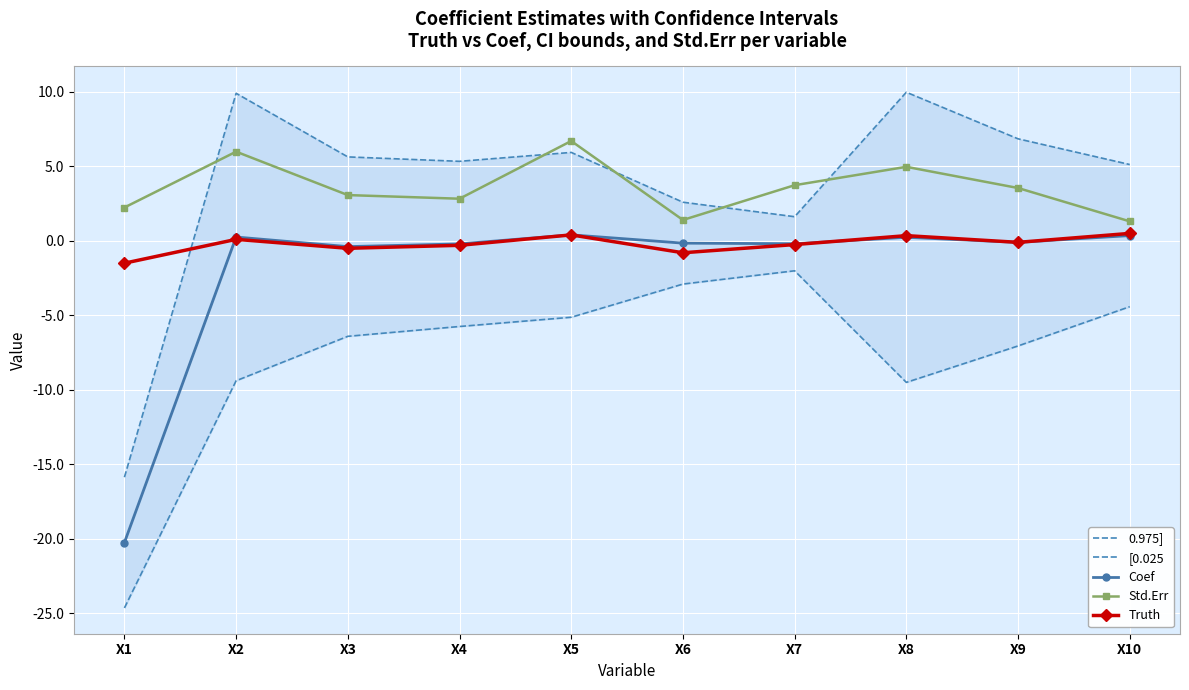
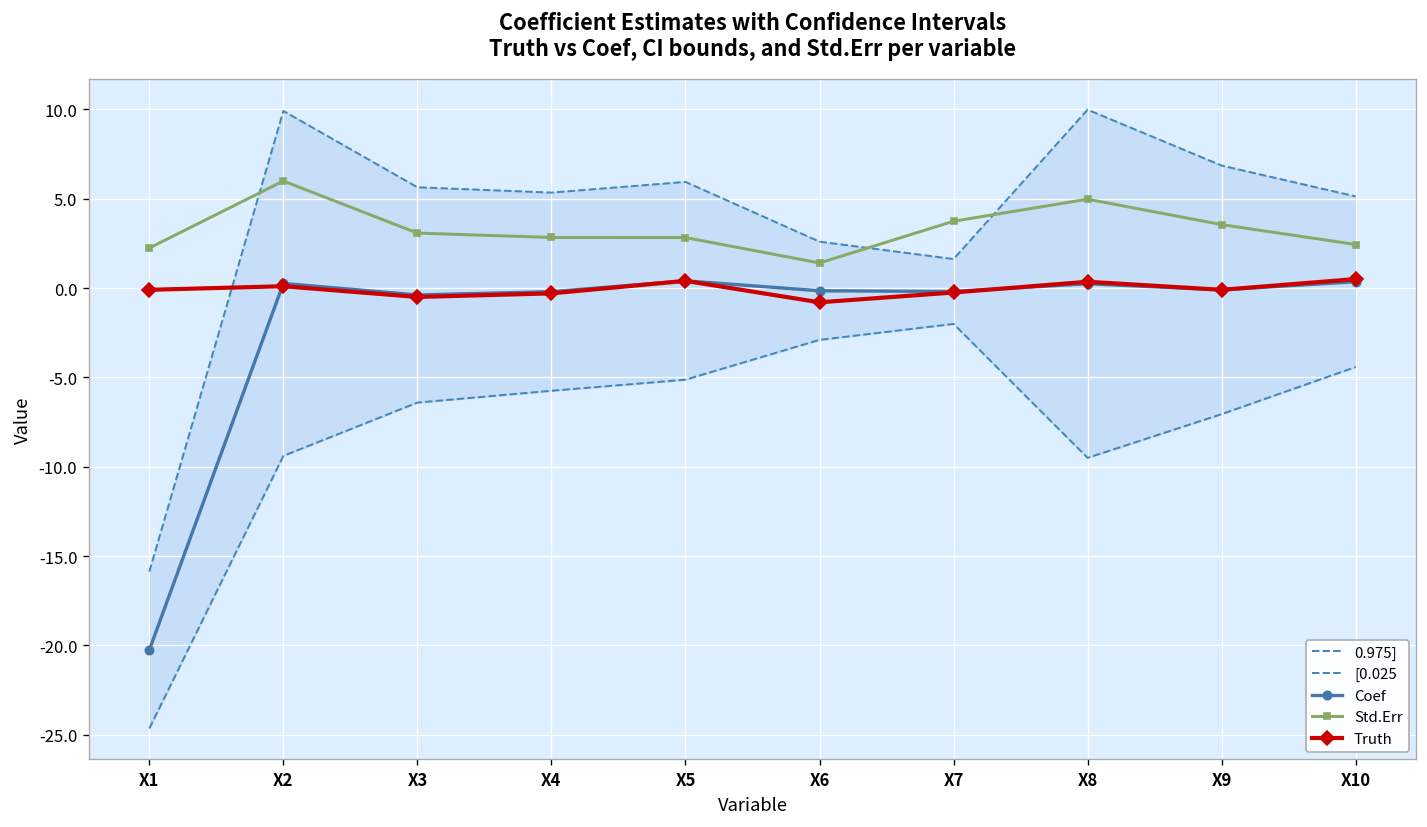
  {
    "Std.Err": {
      "X1": 2.2,
      "X2": 6.0,
      "X3": 3.1,
      "X4": 2.8,
-     "X5": 6.7,
+     "X5": 2.8,
      "X6": 1.4,
      "X7": 3.7,
      "X8": 5.0,
      "X9": 3.5,
-     "X10": 1.3
+     "X10": 2.4
    },
    "Truth": {
-     "X1": -1.5,
+     "X1": -0.1,
      "X6": -0.8
    }
  }
